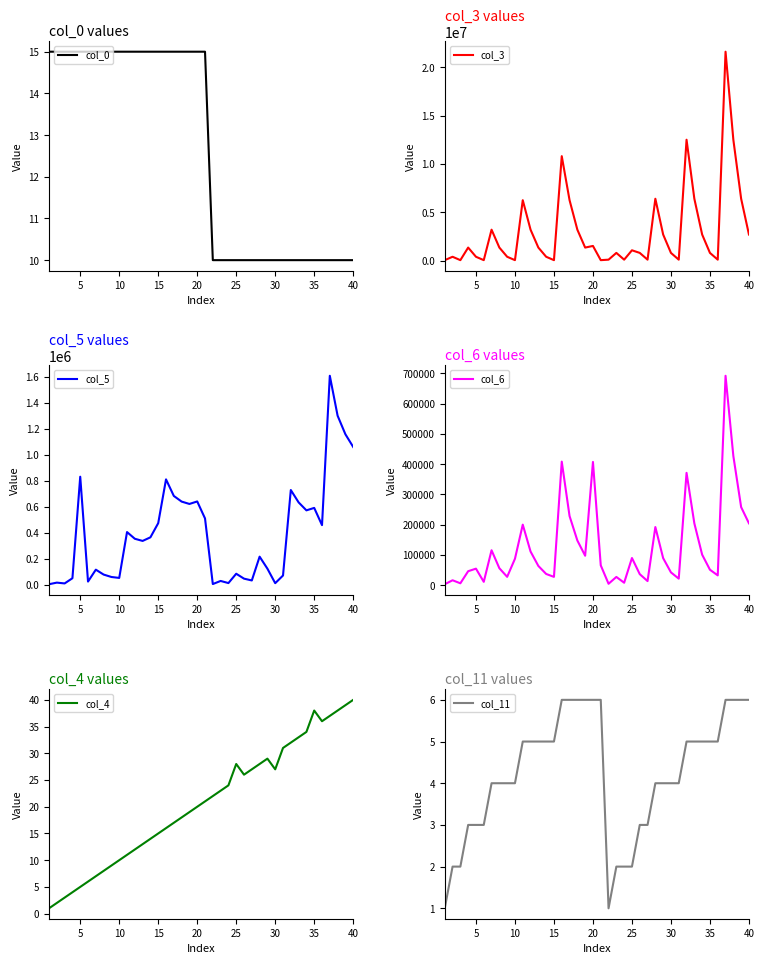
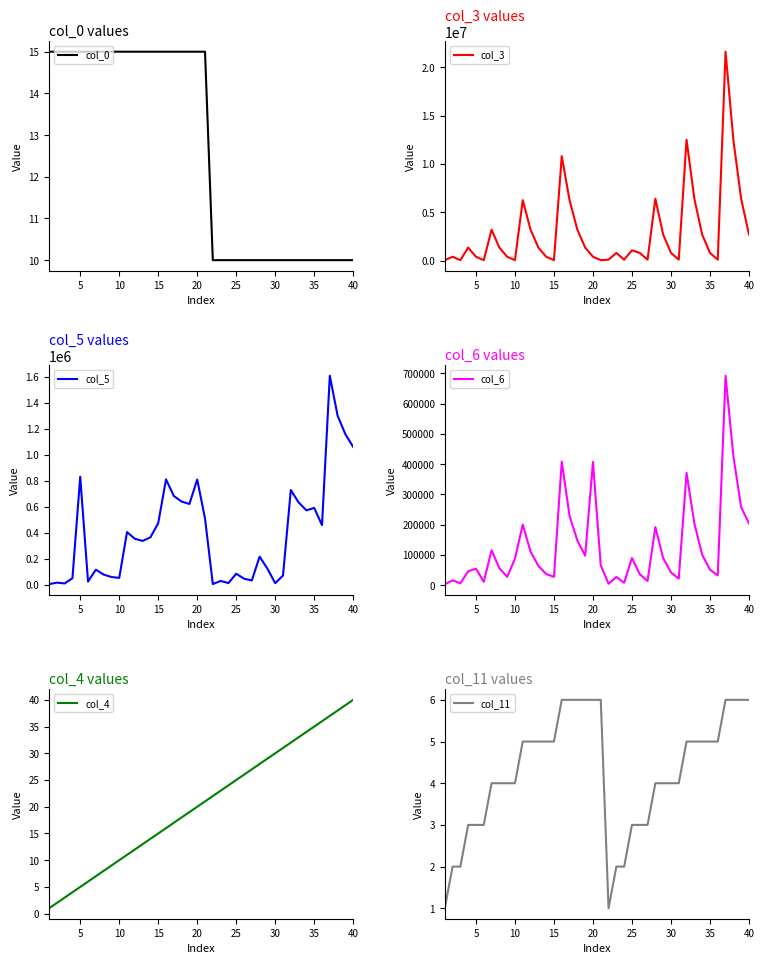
  {
    "col_0 values": {
      "10": 15.0,
      "15": 15.0,
      "20": 15.0,
      "25": 10.0,
      "30": 10.0,
      "35": 10.0,
      "40": 10.0
    },
    "col_3 values": {
      "5": 0,
      "10": 0,
      "15": 0,
-     "20": 2000000,
+     "20": 0,
      "25": 1000000,
      "30": 1000000,
      "35": 1000000,
      "40": 3000000
    },
    "col_5 values": {
      "5": 830000,
      "10": 50000,
      "15": 470000,
-     "20": 640000,
+     "20": 810000,
      "25": 80000,
      "30": 10000,
      "35": 590000,
      "40": 1060000
    },
    "col_6 values": {
      "5": 50000,
      "10": 90000,
      "15": 30000,
      "20": 410000,
      "25": 90000,
      "30": 40000,
      "35": 50000,
      "40": 200000
    },
    "col_4 values": {
      "5": 5,
      "10": 10,
      "15": 15,
      "20": 20,
-     "25": 28,
-     "30": 27,
-     "35": 38,
+     "25": 25,
+     "30": 30,
+     "35": 35,
      "40": 40
    },
    "col_11 values": {
      "5": 3,
      "10": 4,
      "15": 5,
      "20": 6,
-     "25": 2,
+     "25": 3,
      "30": 4,
      "35": 5,
      "40": 6
    }
  }
